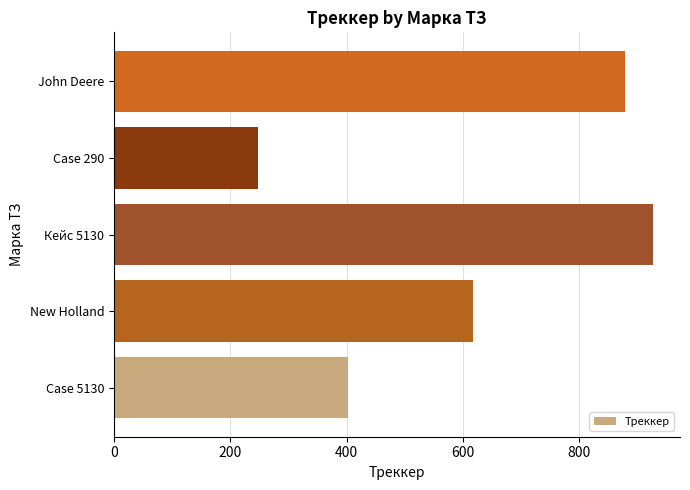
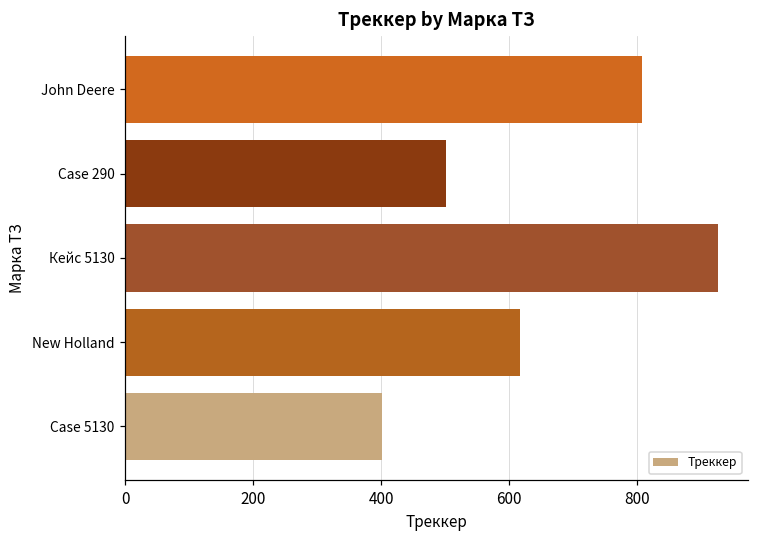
  {
-   "John Deere": 880,
-   "Case 290": 250,
+   "John Deere": 810,
+   "Case 290": 500,
    "Кейс 5130": 930,
    "New Holland": 620,
    "Case 5130": 400
  }
